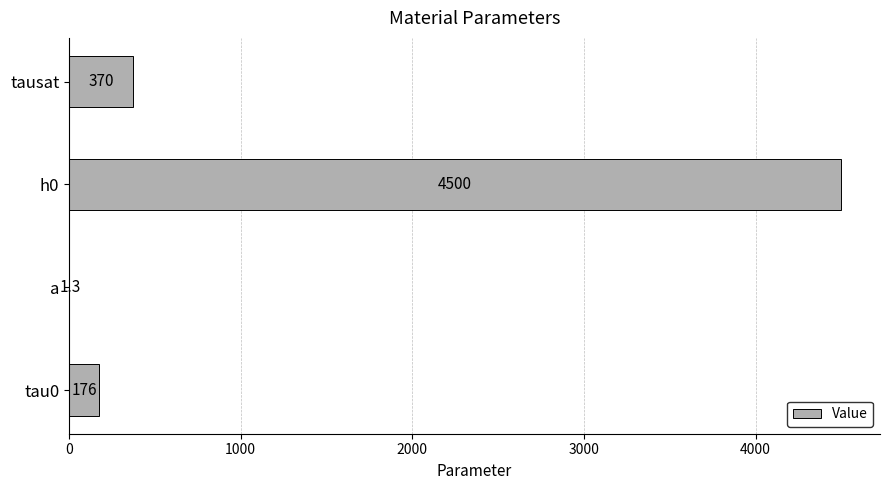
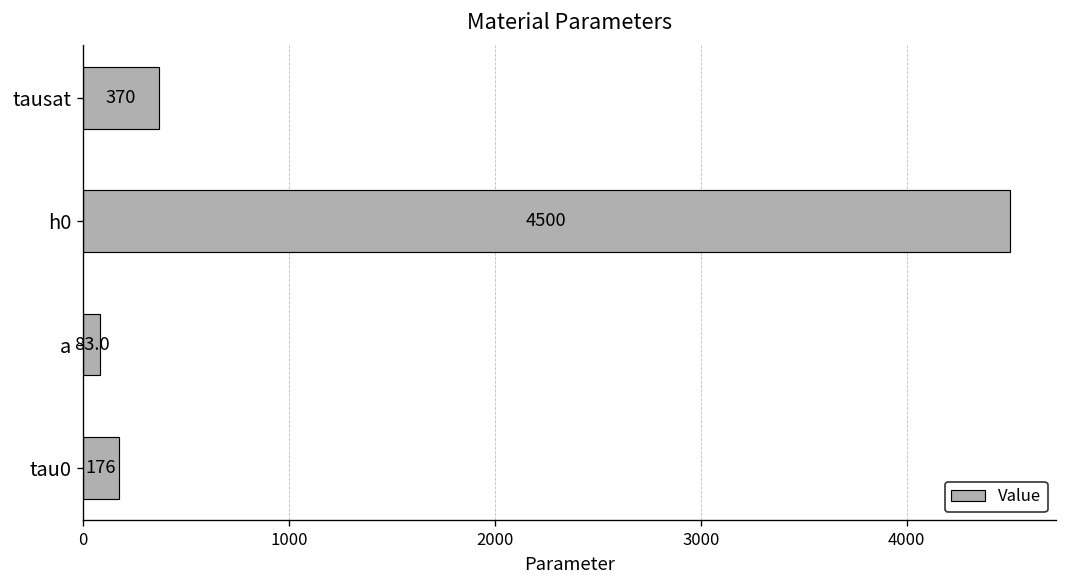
  {
    "tausat": 370,
    "h0": 4500,
-   "a": 1.3,
+   "a": 83.0,
    "tau0": 176
  }
